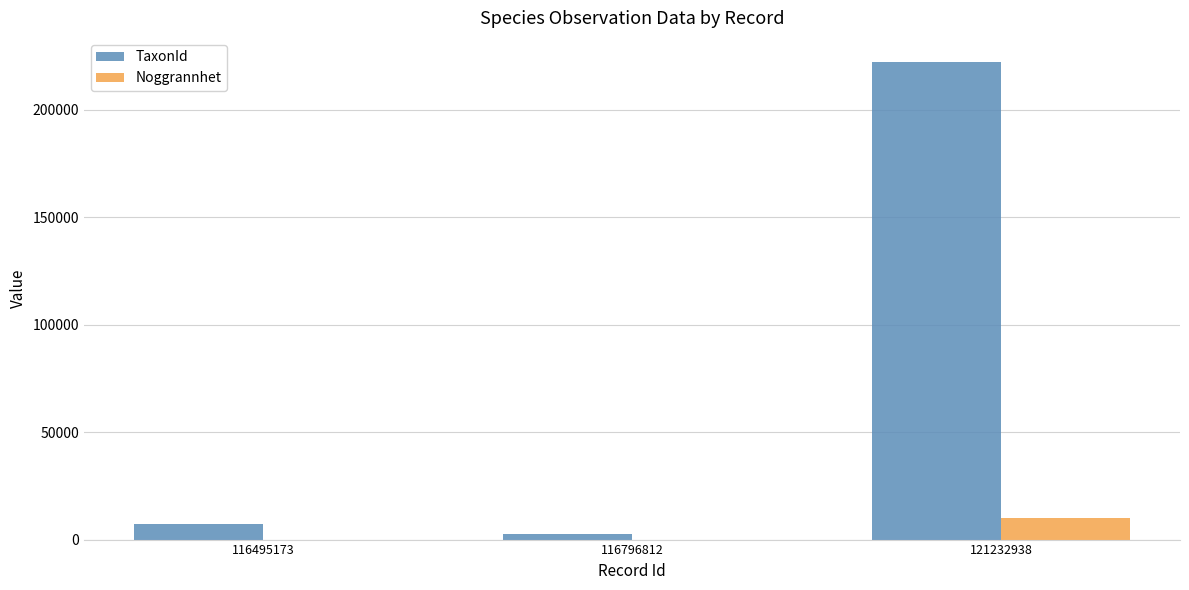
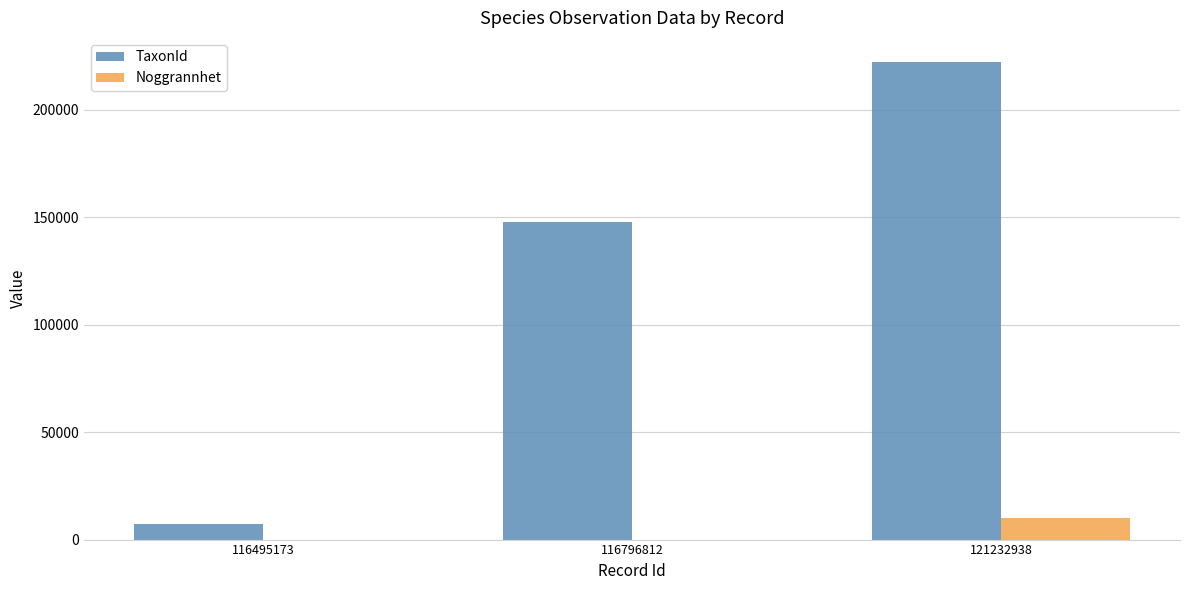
  {
    "TaxonId": {
      "116495173": 7000,
-     "116796812": 3000,
+     "116796812": 148000,
      "121232938": 222000
    },
    "Noggrannhet": {
      "121232938": 10000
    }
  }
